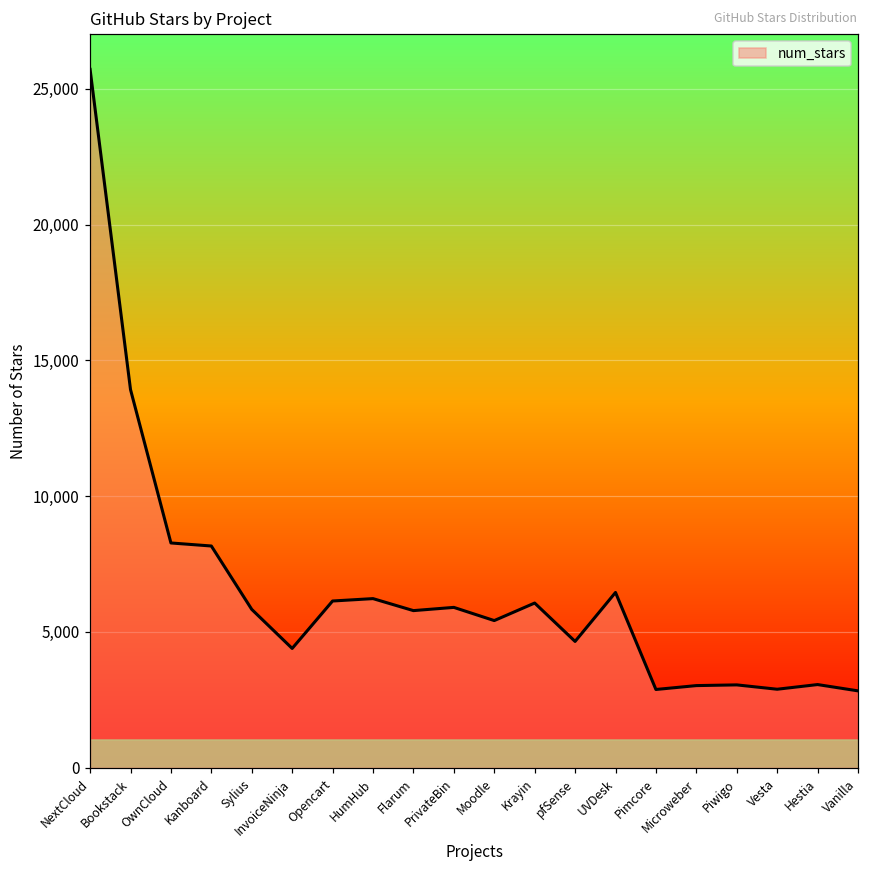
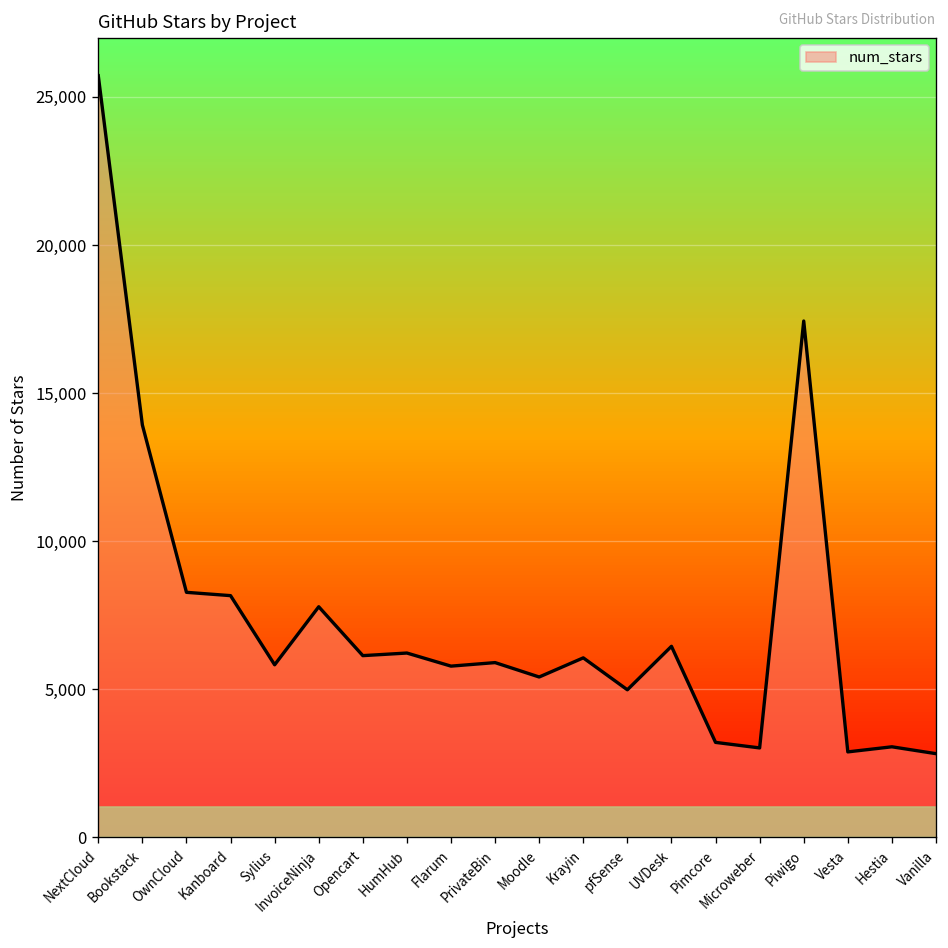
  {
    "NextCloud": "25,700",
    "Bookstack": "13,900",
    "OwnCloud": "8,300",
    "Kanboard": "8,200",
    "Sylius": "5,800",
-   "InvoiceNinja": "4,400",
+   "InvoiceNinja": "7,800",
    "Opencart": "6,100",
    "HumHub": "6,200",
    "Flarum": "5,800",
    "PrivateBin": "5,900",
    "Moodle": "5,400",
    "Krayin": "6,100",
-   "pfSense": "4,600",
+   "pfSense": "5,000",
    "UVDesk": "6,500",
-   "Pimcore": "2,900",
+   "Pimcore": "3,200",
    "Microweber": "3,000",
-   "Piwigo": "3,000",
+   "Piwigo": "17,400",
    "Vesta": "2,900",
    "Hestia": "3,100",
    "Vanilla": "2,800"
  }
